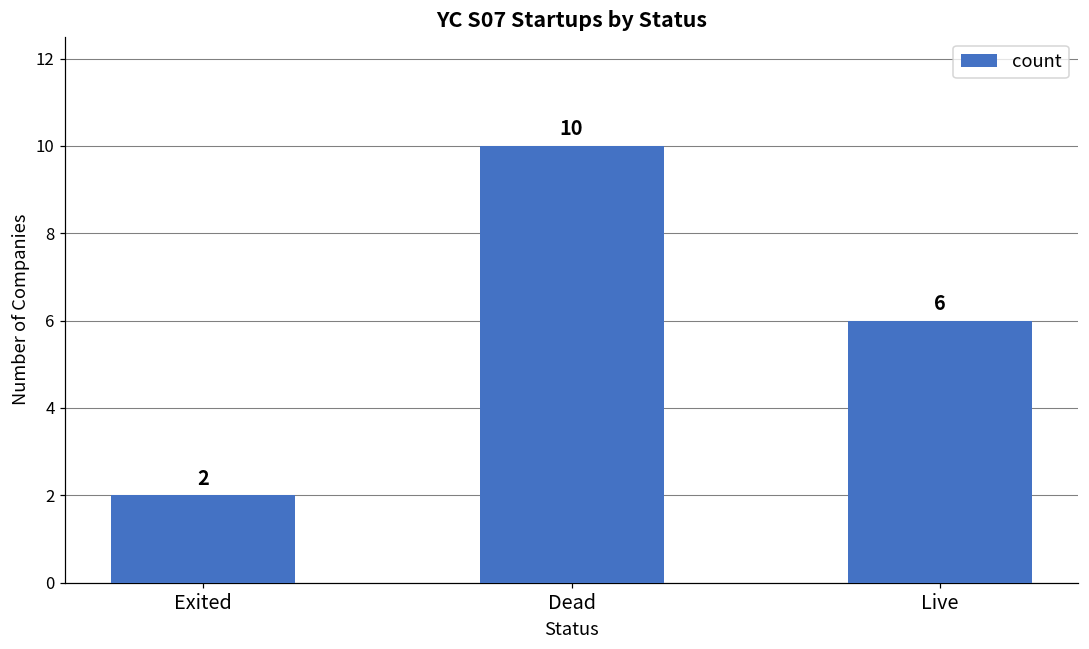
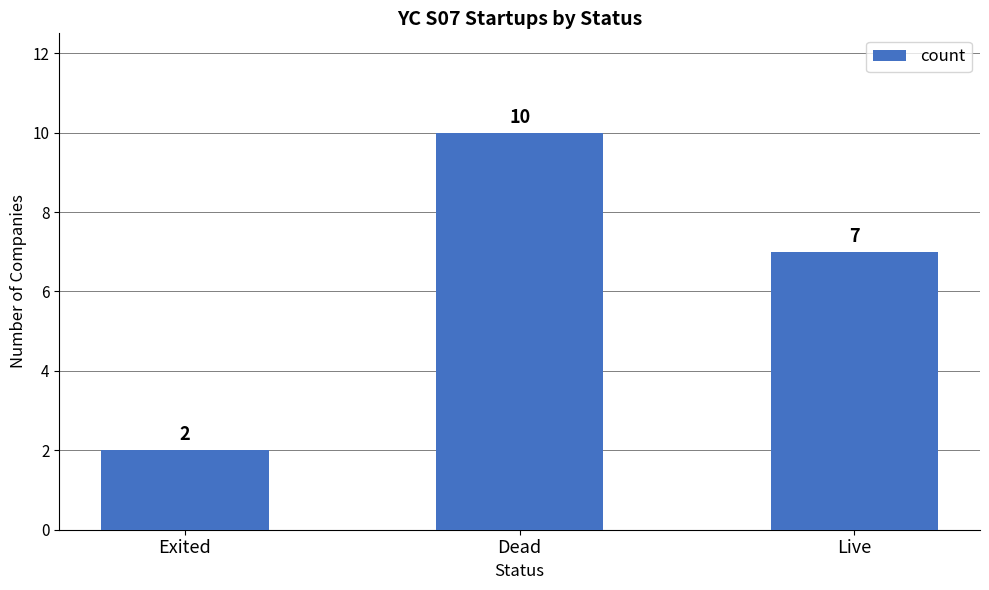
  {
    "Exited": 2,
    "Dead": 10,
-   "Live": 6
+   "Live": 7
  }
